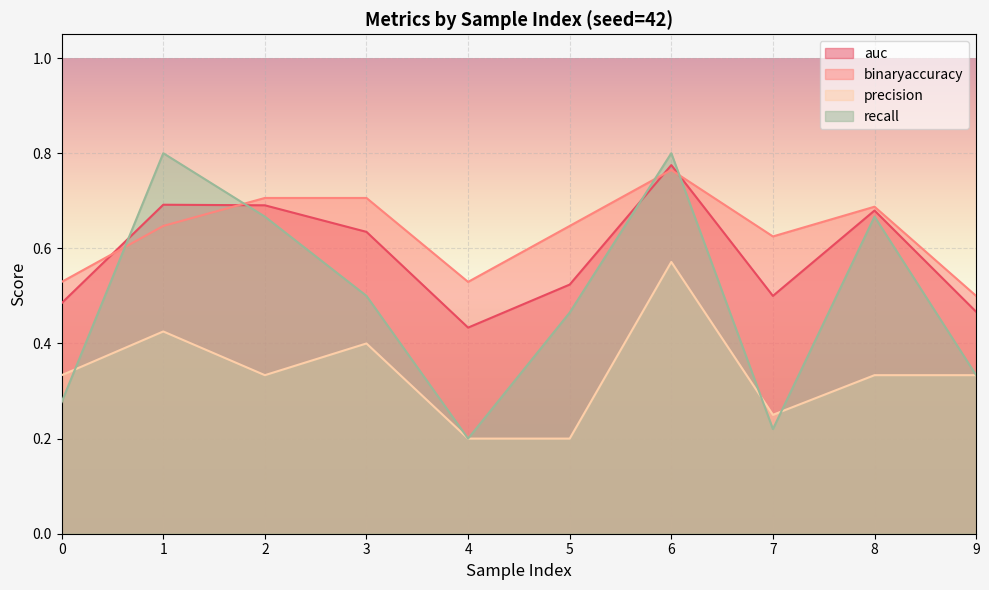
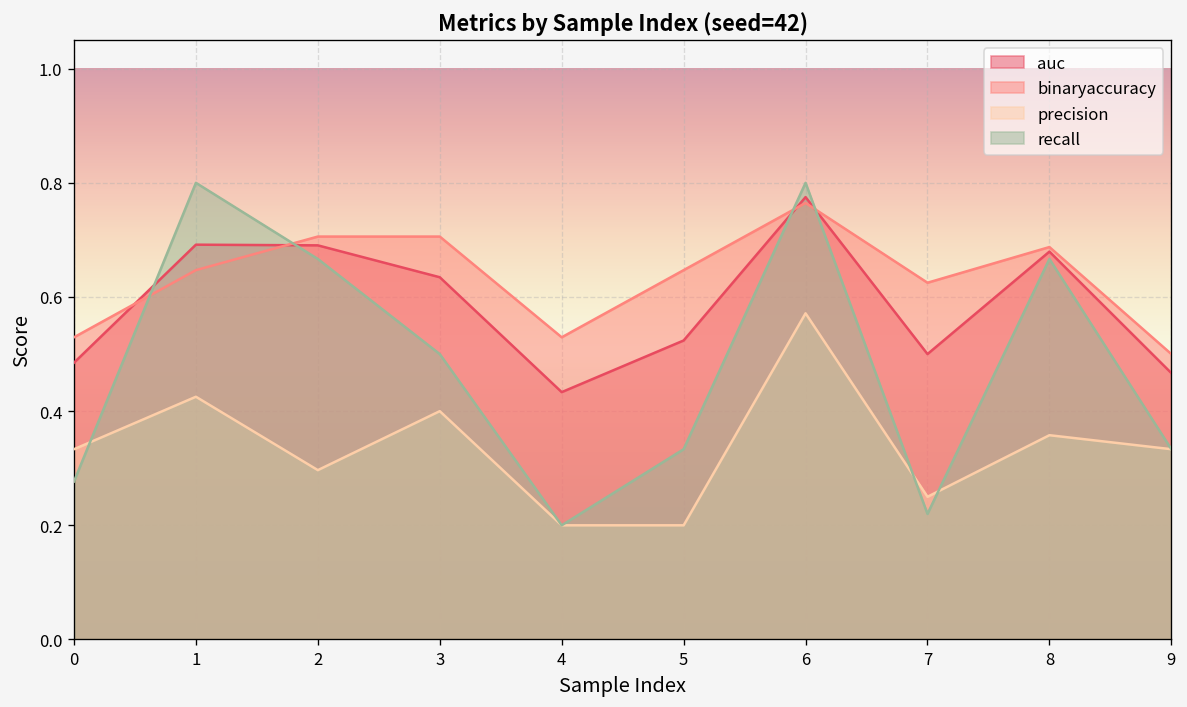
  {
    "precision": {
      "0": 0.33,
      "1": 0.43,
-     "2": 0.33,
+     "2": 0.30,
      "3": 0.40,
      "5": 0.20,
      "6": 0.57,
      "7": 0.25,
-     "8": 0.33
+     "8": 0.36
    },
    "recall": {
      "0": 0.28,
      "1": 0.80,
      "2": 0.67,
      "3": 0.50,
-     "5": 0.46,
+     "5": 0.33,
      "6": 0.80,
      "7": 0.22,
      "8": 0.67
    }
  }
